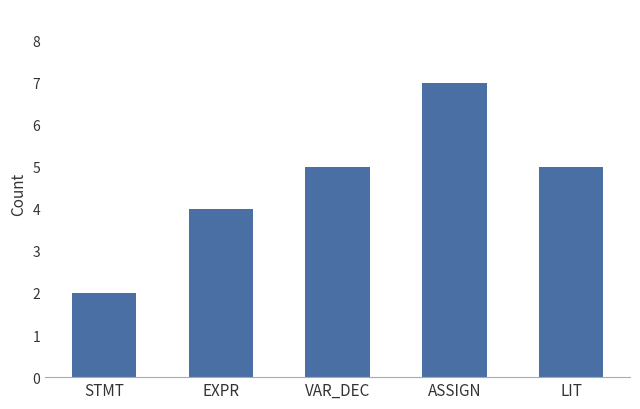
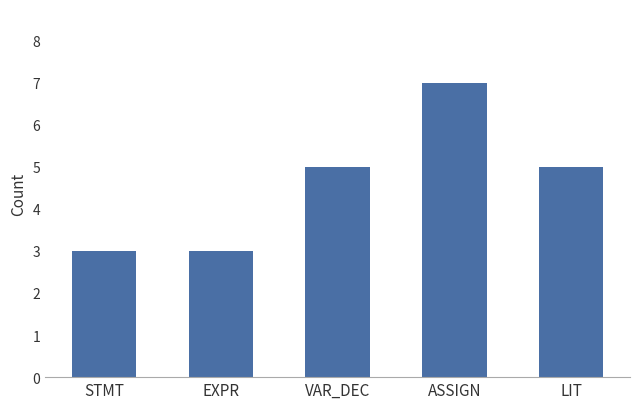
  {
-   "STMT": 2,
-   "EXPR": 4,
+   "STMT": 3,
+   "EXPR": 3,
    "VAR_DEC": 5,
    "ASSIGN": 7,
    "LIT": 5
  }
